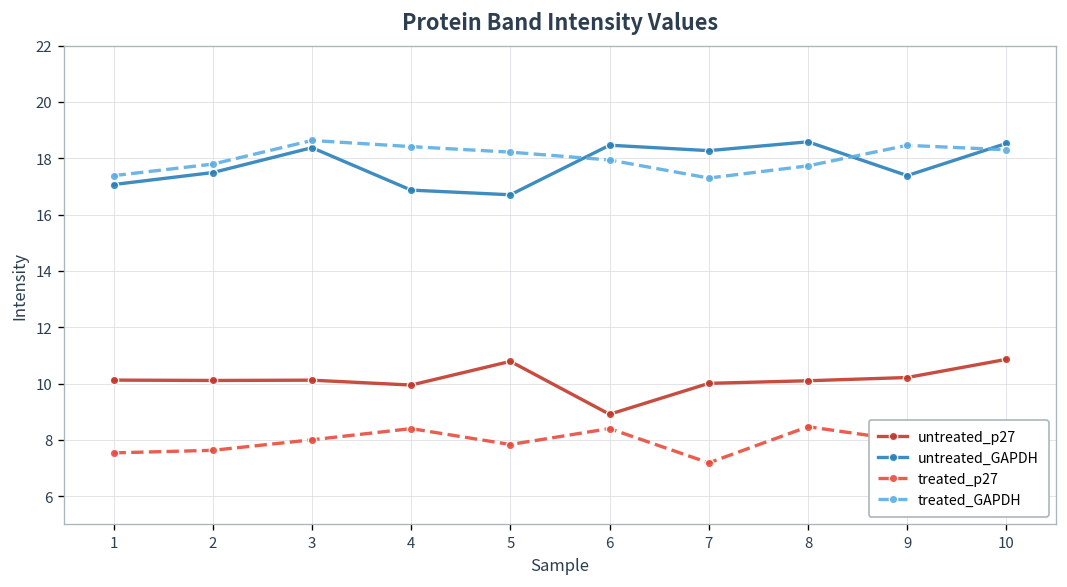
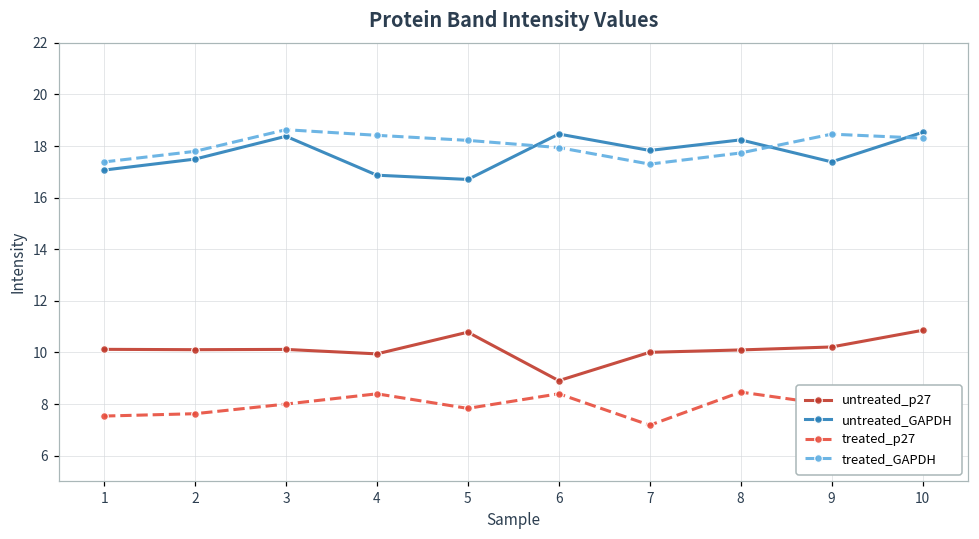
  {
    "untreated_GAPDH": {
      "1": 17.1,
      "2": 17.5,
      "3": 18.4,
      "4": 16.9,
      "5": 16.7,
      "6": 18.5,
-     "7": 18.3,
-     "8": 18.6,
+     "7": 17.8,
+     "8": 18.2,
      "9": 17.4,
      "10": 18.5
    },
    "treated_GAPDH": {
      "1": 17.4,
      "2": 17.8,
      "3": 18.6,
      "4": 18.4,
      "5": 18.2,
      "6": 17.9,
      "7": 17.3,
      "8": 17.7,
      "9": 18.5,
      "10": 18.3
    }
  }
